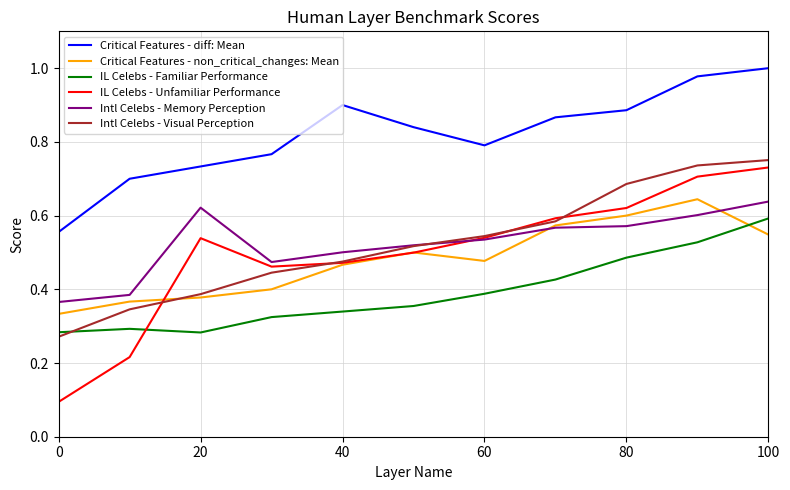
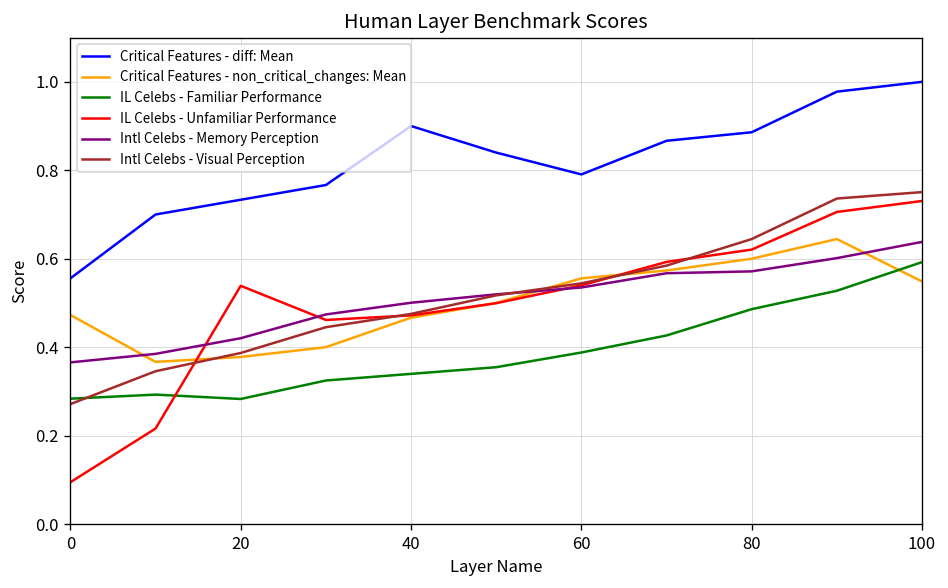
  {
    "Critical Features - diff: Mean": {
      "0": 0.56,
      "20": 0.73,
      "60": 0.79,
      "80": 0.89,
      "100": 1.00
    },
    "Critical Features - non_critical_changes: Mean": {
-     "0": 0.33,
+     "0": 0.47,
      "20": 0.38,
-     "60": 0.48,
+     "60": 0.56,
      "80": 0.60,
      "100": 0.55
    },
    "IL Celebs - Familiar Performance": {
      "0": 0.28,
      "20": 0.28,
      "40": 0.34,
      "60": 0.39,
      "80": 0.49,
      "100": 0.59
    },
    "IL Celebs - Unfamiliar Performance": {
      "0": 0.09,
      "20": 0.54,
      "80": 0.62,
      "100": 0.73
    },
    "Intl Celebs - Memory Perception": {
      "0": 0.37,
-     "20": 0.62,
+     "20": 0.42,
      "40": 0.50,
      "80": 0.57,
      "100": 0.64
    },
    "Intl Celebs - Visual Perception": {
      "0": 0.27,
      "20": 0.39,
-     "80": 0.69,
+     "80": 0.64,
      "100": 0.75
    }
  }
